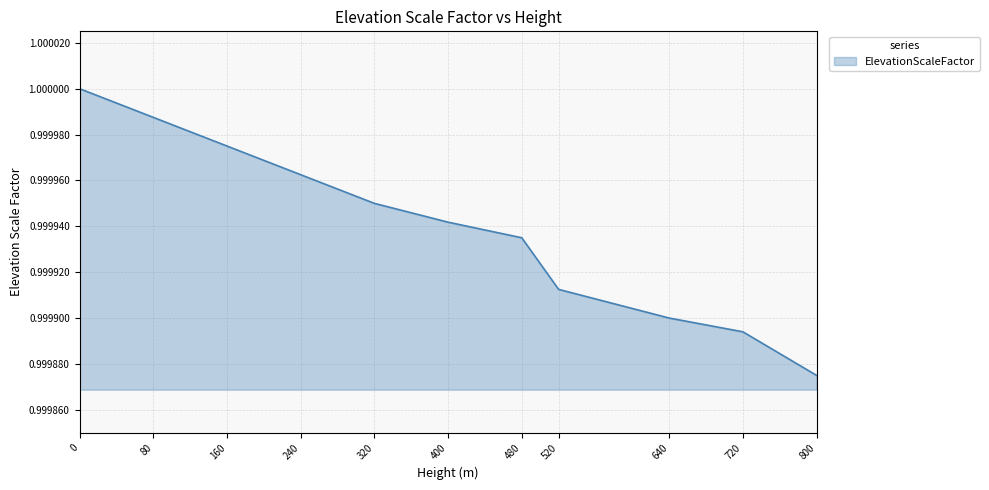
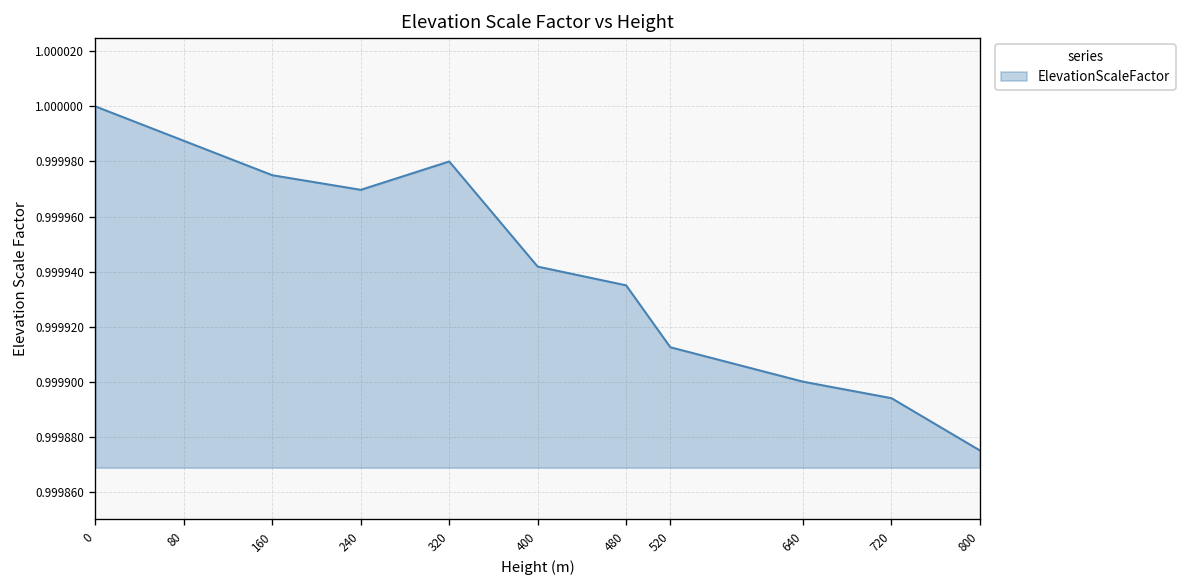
  {
    "0": 1.000000,
    "80": 0.999988,
    "160": 0.999975,
-   "240": 0.999963,
-   "320": 0.99995,
+   "240": 0.999970,
+   "320": 0.99998,
    "400": 0.999942,
    "480": 0.999935,
    "520": 0.999913,
    "640": 0.999900,
    "720": 0.999894,
    "800": 0.999875
  }
